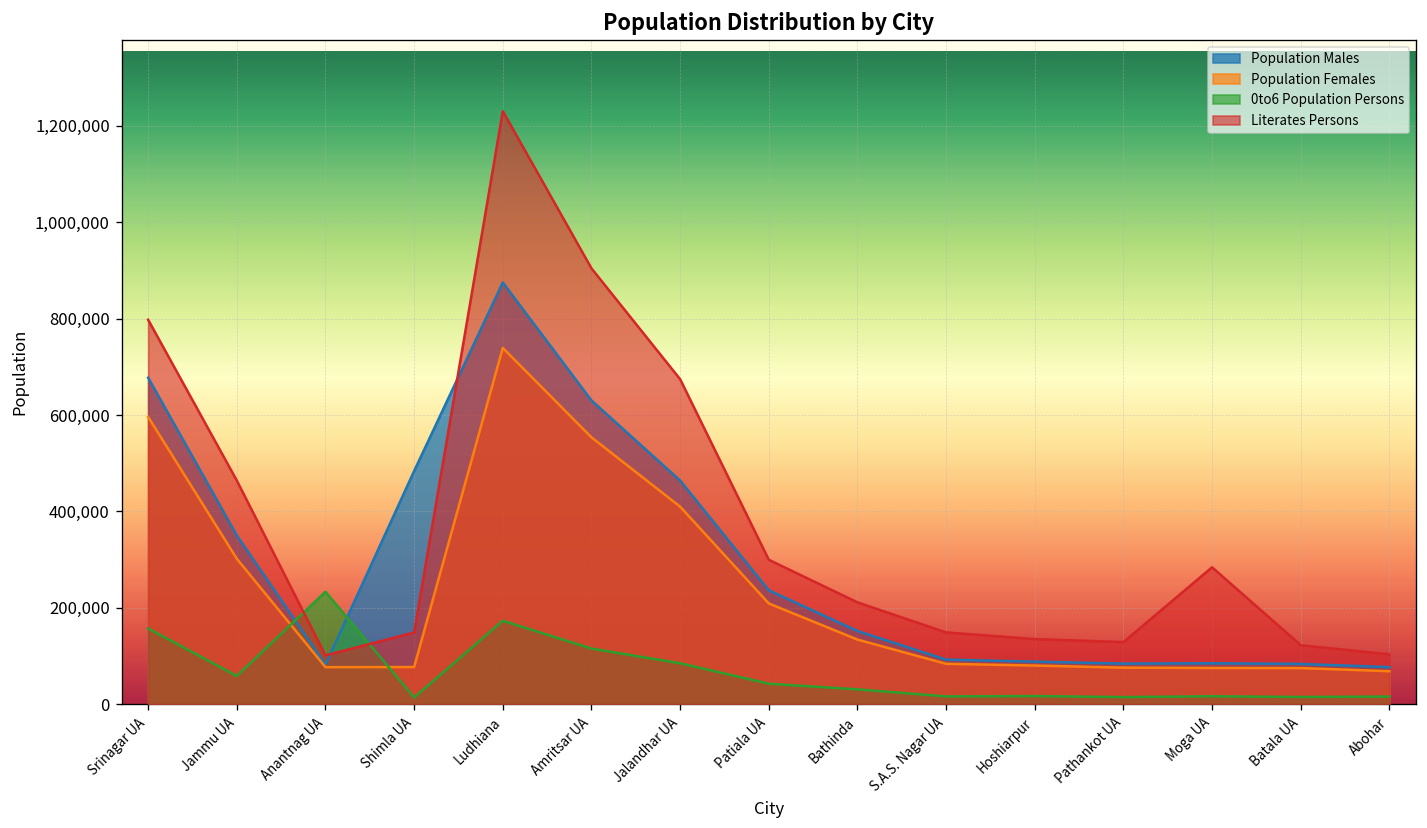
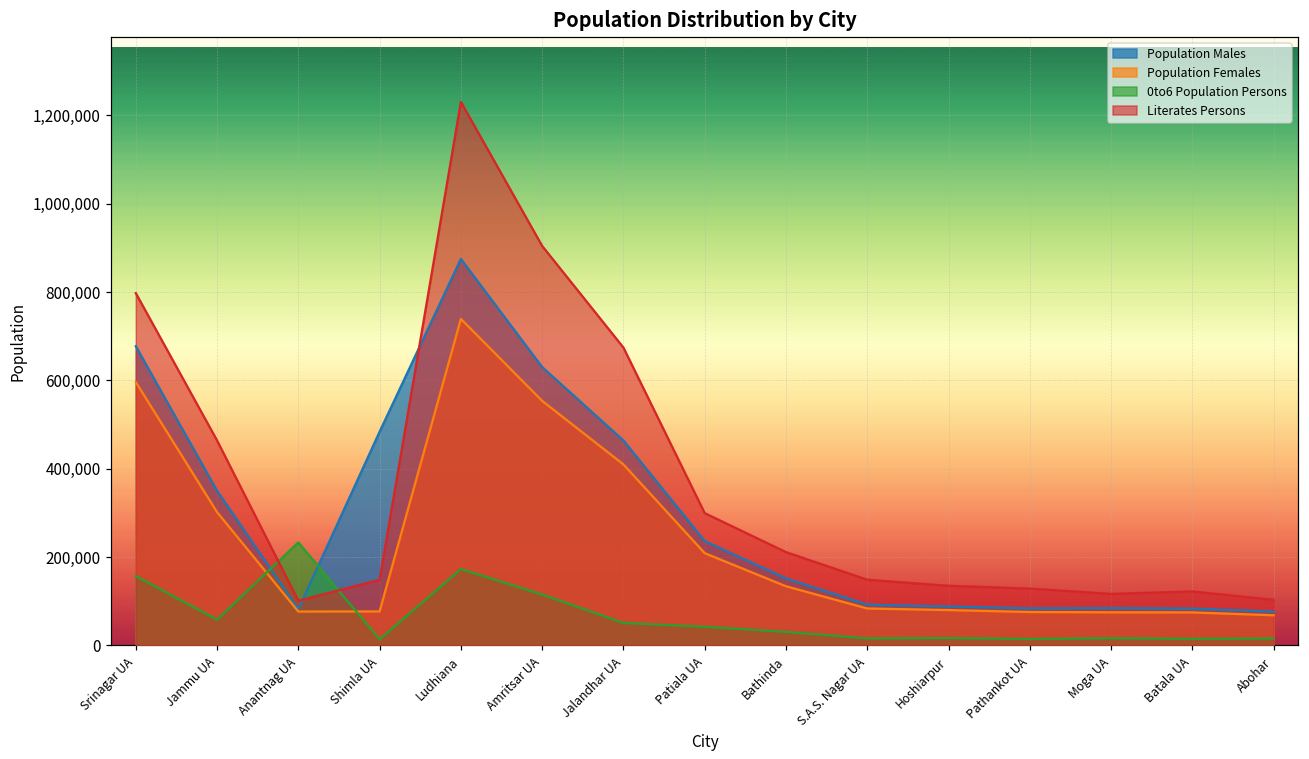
  {
    "Population Males": {
      "Srinagar UA": "680,000",
      "Jammu UA": "350,000",
      "Shimla UA": "480,000",
      "Ludhiana": "870,000",
      "Amritsar UA": "630,000",
      "Jalandhar UA": "460,000",
      "Patiala UA": "240,000",
      "Bathinda": "150,000",
      "S.A.S. Nagar UA": "90,000",
      "Hoshiarpur": "90,000",
      "Pathankot UA": "80,000",
      "Moga UA": "80,000",
      "Batala UA": "80,000",
      "Abohar": "80,000"
    },
    "Population Females": {
      "Srinagar UA": "600,000",
      "Jammu UA": "300,000",
      "Shimla UA": "80,000",
      "Ludhiana": "740,000",
      "Amritsar UA": "550,000",
      "Jalandhar UA": "410,000",
      "Patiala UA": "210,000",
      "Bathinda": "130,000",
      "S.A.S. Nagar UA": "80,000",
      "Hoshiarpur": "80,000",
      "Pathankot UA": "80,000",
      "Moga UA": "80,000",
      "Batala UA": "70,000",
      "Abohar": "70,000"
    },
    "0to6 Population Persons": {
      "Srinagar UA": "160,000",
      "Jammu UA": "60,000",
      "Anantnag UA": "230,000",
      "Shimla UA": "10,000",
      "Ludhiana": "170,000",
      "Amritsar UA": "120,000",
-     "Jalandhar UA": "80,000",
+     "Jalandhar UA": "50,000",
      "Patiala UA": "40,000",
      "Bathinda": "30,000",
      "S.A.S. Nagar UA": "20,000",
      "Hoshiarpur": "20,000",
      "Pathankot UA": "10,000",
      "Moga UA": "20,000",
      "Batala UA": "10,000",
      "Abohar": "20,000"
    },
    "Literates Persons": {
      "Srinagar UA": "800,000",
      "Jammu UA": "460,000",
      "Anantnag UA": "100,000",
      "Shimla UA": "150,000",
      "Ludhiana": "1,230,000",
      "Amritsar UA": "900,000",
      "Jalandhar UA": "670,000",
      "Patiala UA": "300,000",
      "Bathinda": "210,000",
      "S.A.S. Nagar UA": "150,000",
      "Hoshiarpur": "140,000",
      "Pathankot UA": "130,000",
-     "Moga UA": "280,000",
+     "Moga UA": "120,000",
      "Batala UA": "120,000",
      "Abohar": "100,000"
    }
  }
